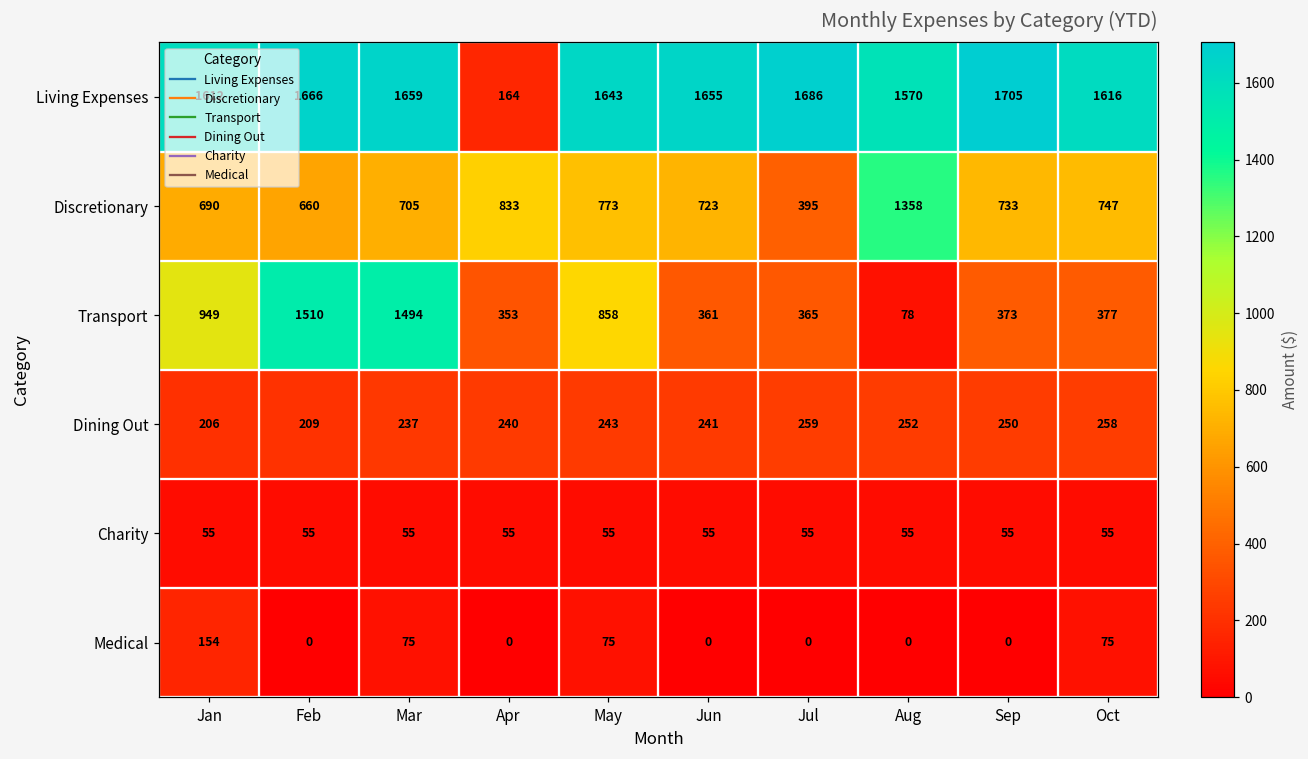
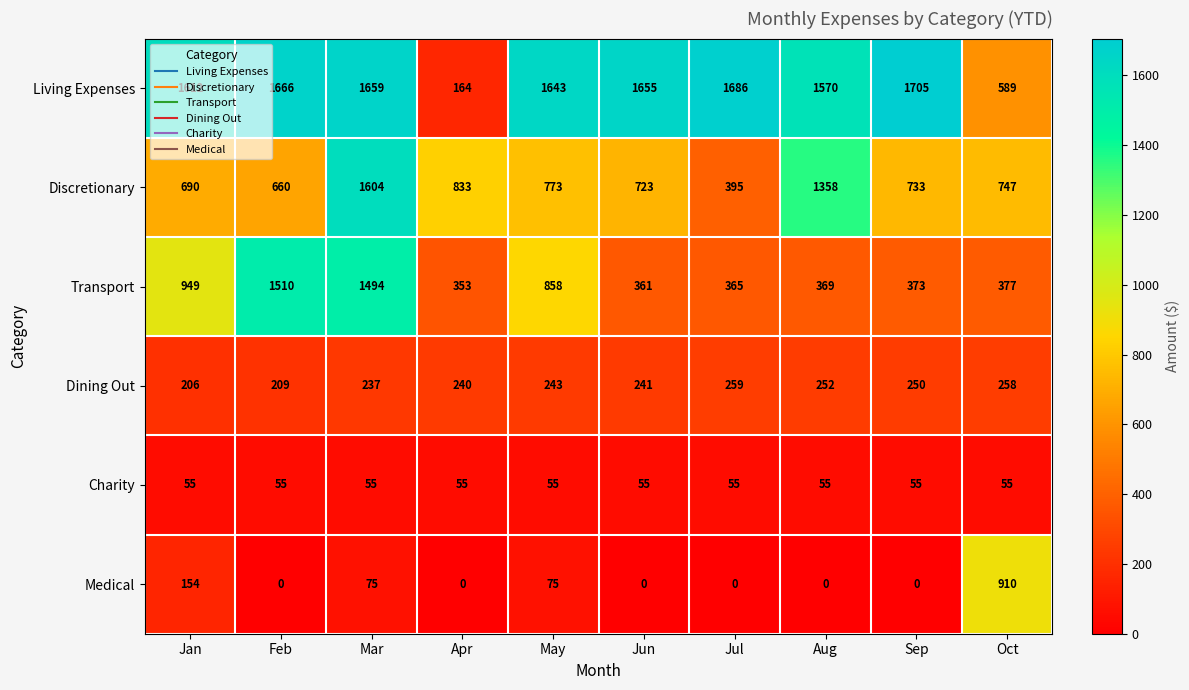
  {
    "Living Expenses": {
      "Mar": 1659,
      "Apr": 164,
      "May": 1643,
      "Jun": 1655,
      "Jul": 1686,
      "Aug": 1570,
      "Sep": 1705,
-     "Oct": 1616
+     "Oct": 589
    },
    "Discretionary": {
      "Jan": 690,
      "Feb": 660,
-     "Mar": 705,
+     "Mar": 1604,
      "Apr": 833,
      "May": 773,
      "Jun": 723,
      "Jul": 395,
      "Aug": 1358,
      "Sep": 733,
      "Oct": 747
    },
    "Transport": {
      "Jan": 949,
      "Feb": 1510,
      "Mar": 1494,
      "Apr": 353,
      "May": 858,
      "Jun": 361,
      "Jul": 365,
-     "Aug": 78,
+     "Aug": 369,
      "Sep": 373,
      "Oct": 377
    },
    "Dining Out": {
      "Jan": 206,
      "Feb": 209,
      "Mar": 237,
      "Apr": 240,
      "May": 243,
      "Jun": 241,
      "Jul": 259,
      "Aug": 252,
      "Sep": 250,
      "Oct": 258
    },
    "Charity": {
      "Jan": 55,
      "Feb": 55,
      "Mar": 55,
      "Apr": 55,
      "May": 55,
      "Jun": 55,
      "Jul": 55,
      "Aug": 55,
      "Sep": 55,
      "Oct": 55
    },
    "Medical": {
      "Jan": 154,
      "Feb": 0,
      "Mar": 75,
      "Apr": 0,
      "May": 75,
      "Jun": 0,
      "Jul": 0,
      "Aug": 0,
      "Sep": 0,
-     "Oct": 75
+     "Oct": 910
    }
  }
